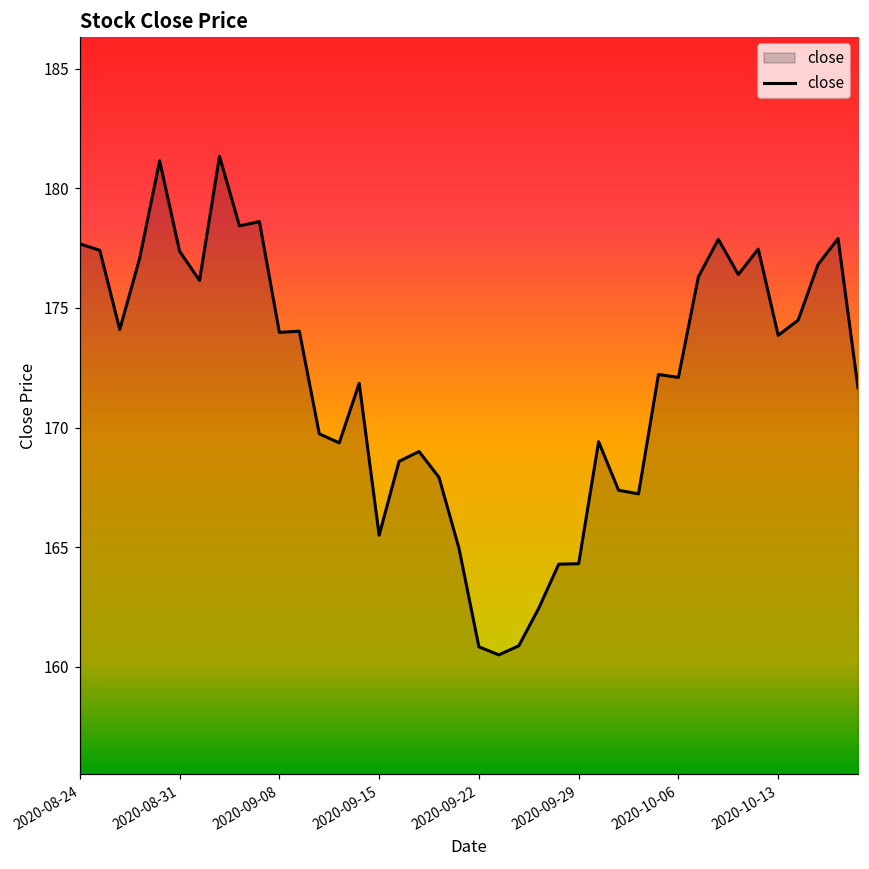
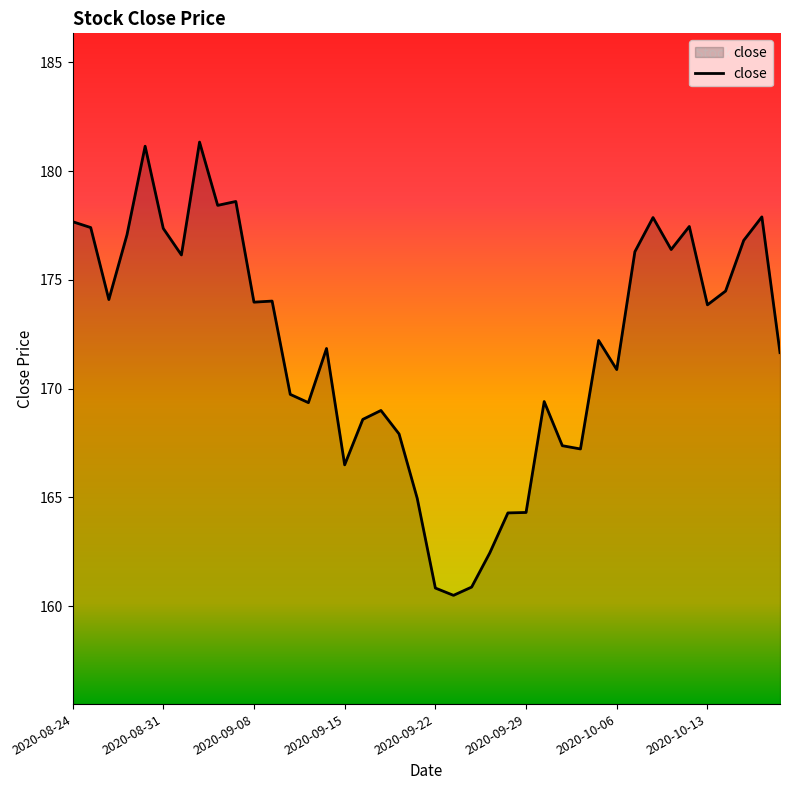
  {
    "2020-08-24": 177.7,
    "2020-08-31": 177.4,
    "2020-09-08": 174.0,
-   "2020-09-15": 165.5,
+   "2020-09-15": 166.5,
    "2020-09-22": 160.8,
    "2020-09-29": 164.3,
-   "2020-10-06": 172.1,
+   "2020-10-06": 170.9,
    "2020-10-13": 173.9
  }
